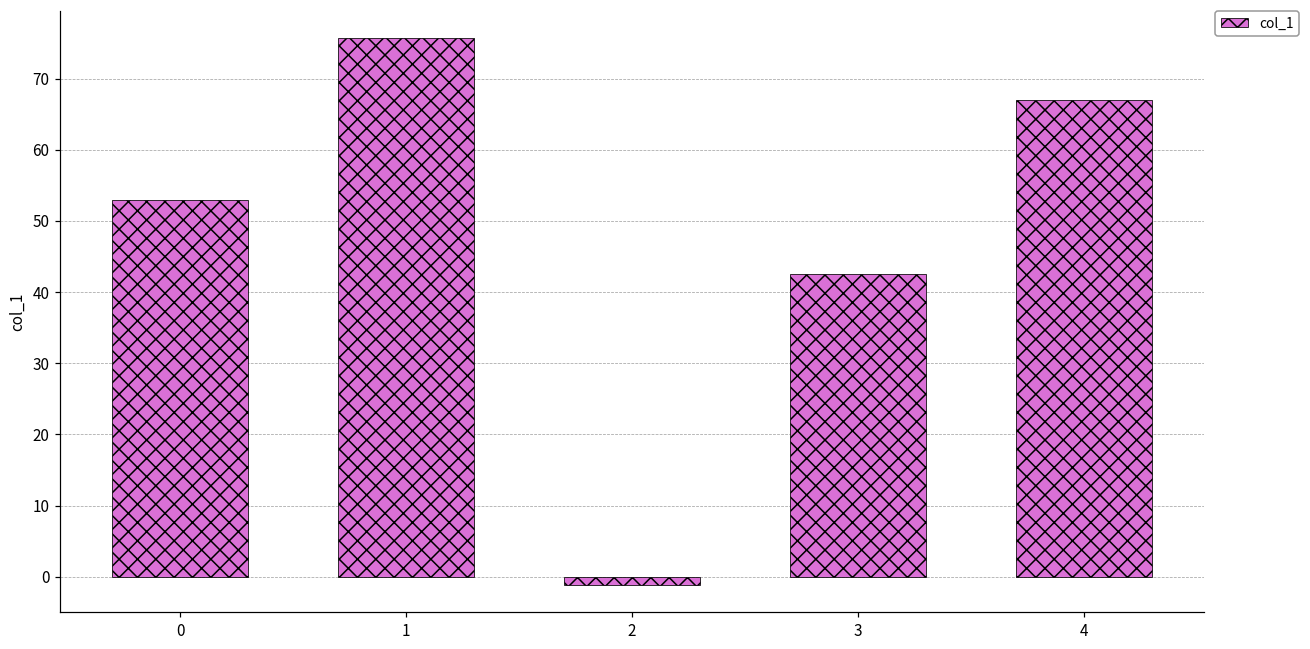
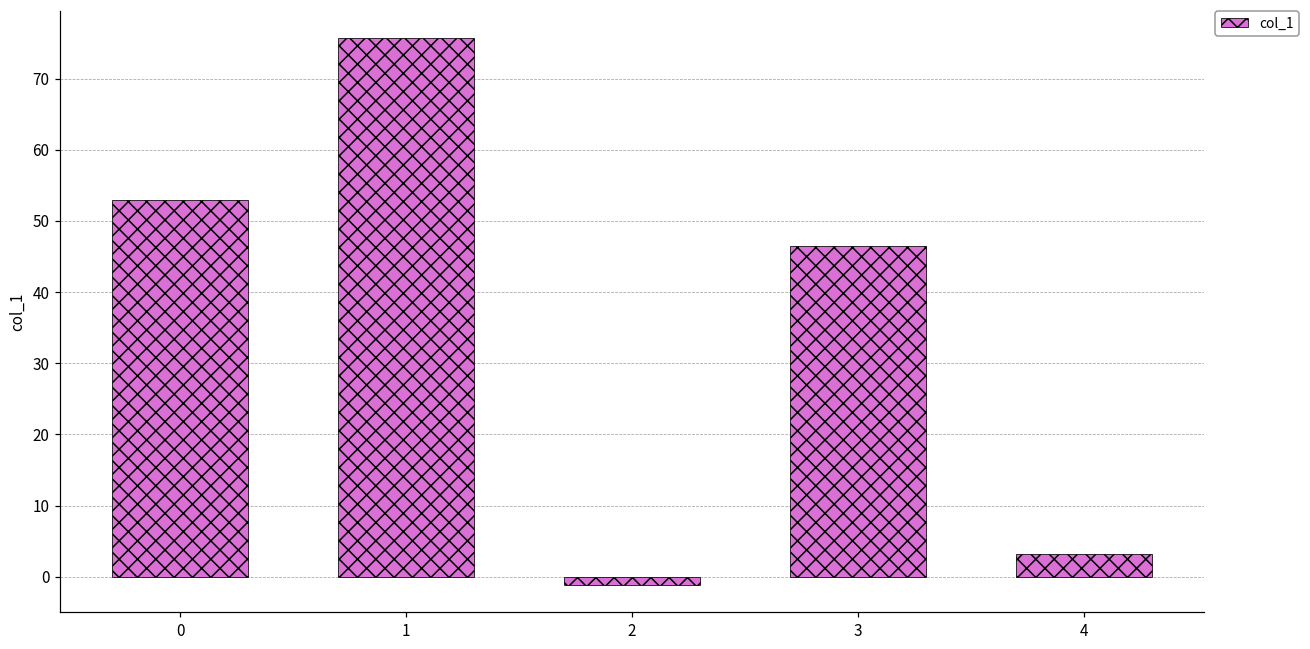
  {
    "0": 53,
    "1": 76,
    "2": -1,
-   "3": 43,
-   "4": 67
+   "3": 47,
+   "4": 3
  }
